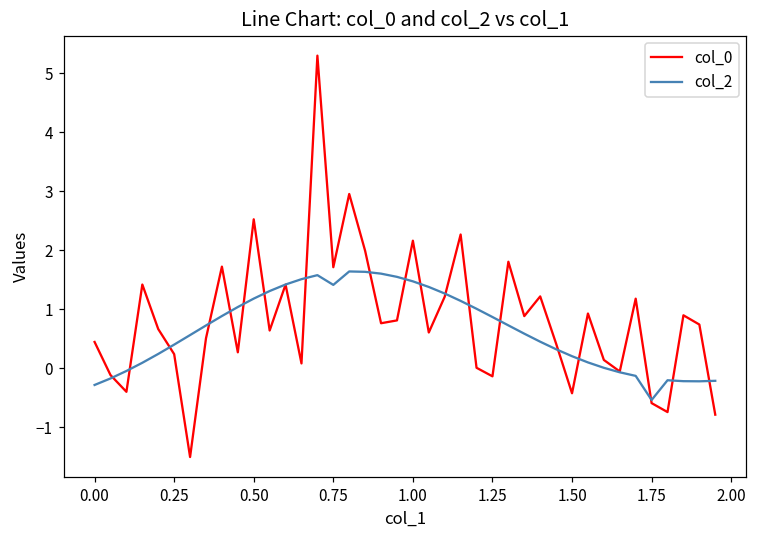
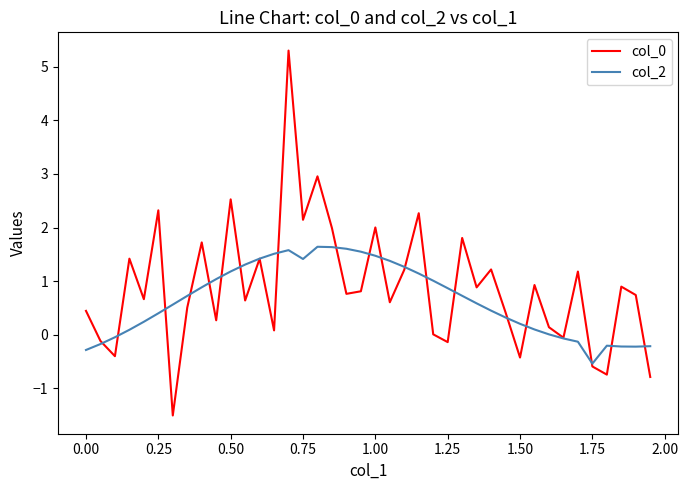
  {
    "col_0": {
      "0.00": 0.4,
-     "0.25": 0.2,
+     "0.25": 2.3,
      "0.50": 2.5,
-     "0.75": 1.7,
-     "1.00": 2.2,
+     "0.75": 2.1,
+     "1.00": 2.0,
      "1.25": -0.1,
      "1.50": -0.4,
      "1.75": -0.6
    },
    "col_2": {
      "0.00": -0.3,
      "0.25": 0.4,
      "0.50": 1.2,
      "0.75": 1.4,
      "1.00": 1.5,
      "1.25": 0.9,
      "1.50": 0.2,
      "1.75": -0.5
    }
  }
